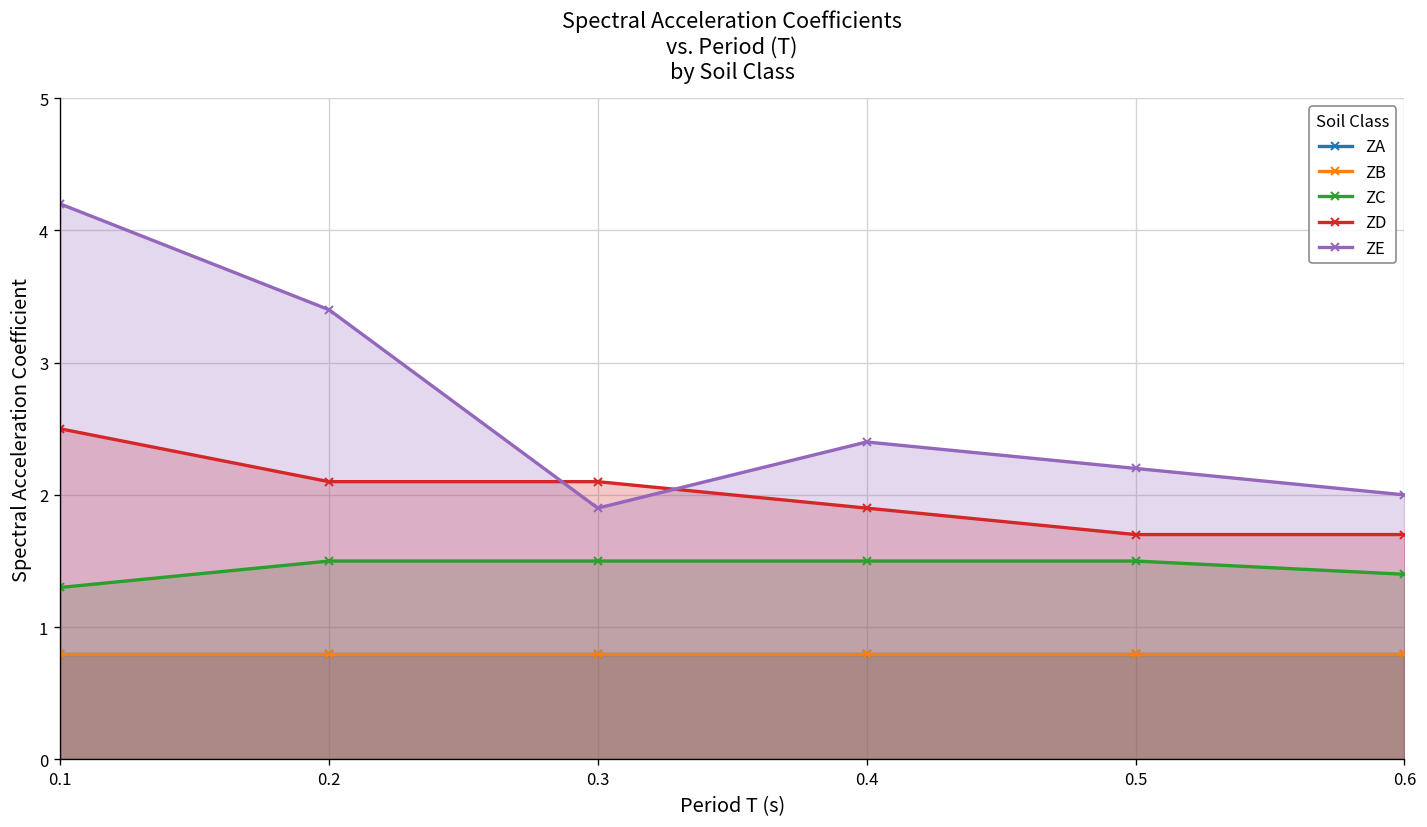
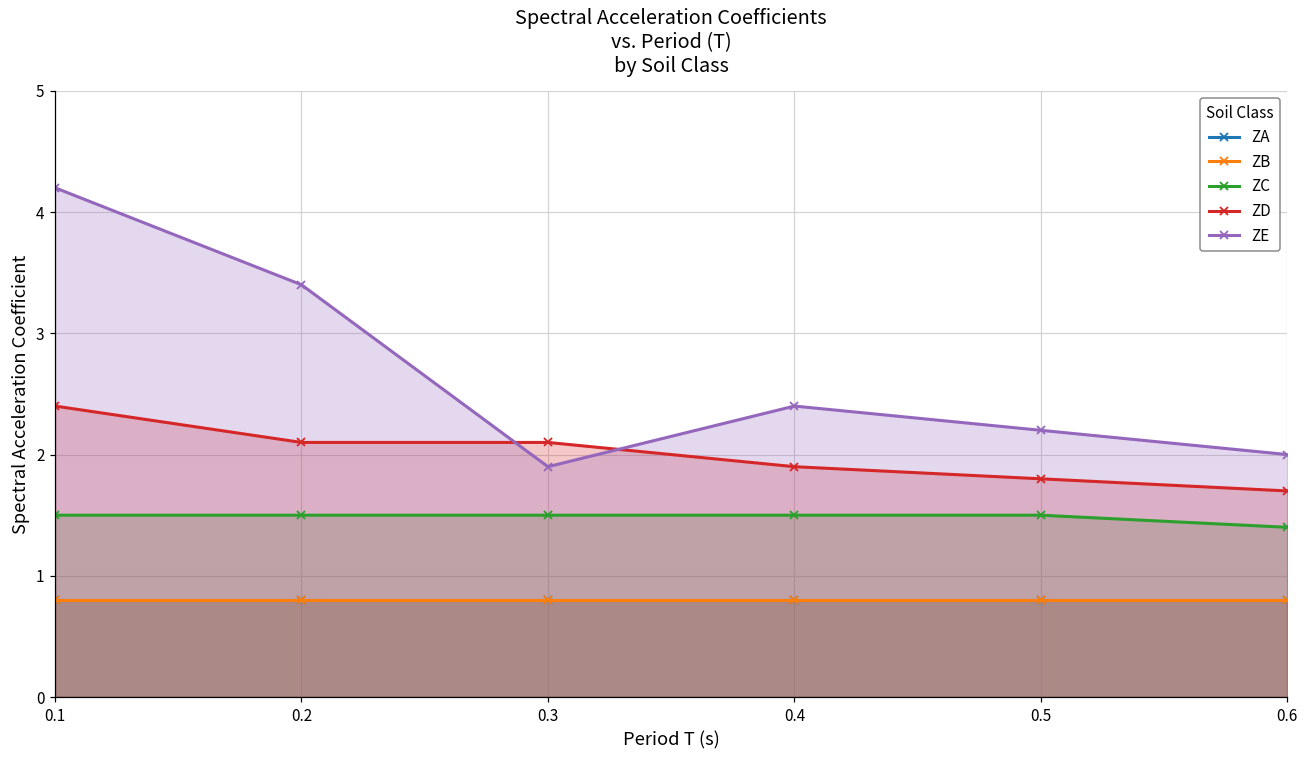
  {
    "ZB": {
      "0.1": 0.8,
      "0.2": 0.8,
      "0.3": 0.8,
      "0.4": 0.8,
      "0.5": 0.8,
      "0.6": 0.8
    },
    "ZC": {
-     "0.1": 1.3,
+     "0.1": 1.5,
      "0.2": 1.5,
      "0.3": 1.5,
      "0.4": 1.5,
      "0.5": 1.5,
      "0.6": 1.4
    },
    "ZD": {
-     "0.1": 2.5,
+     "0.1": 2.4,
      "0.2": 2.1,
      "0.3": 2.1,
      "0.4": 1.9,
-     "0.5": 1.7,
+     "0.5": 1.8,
      "0.6": 1.7
    },
    "ZE": {
      "0.1": 4.2,
      "0.2": 3.4,
      "0.3": 1.9,
      "0.4": 2.4,
      "0.5": 2.2,
      "0.6": 2.0
    }
  }
